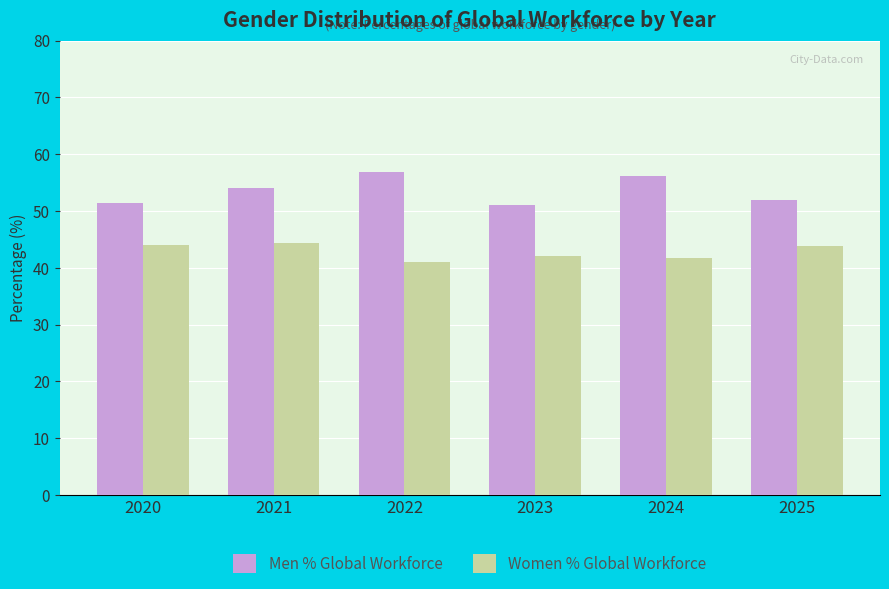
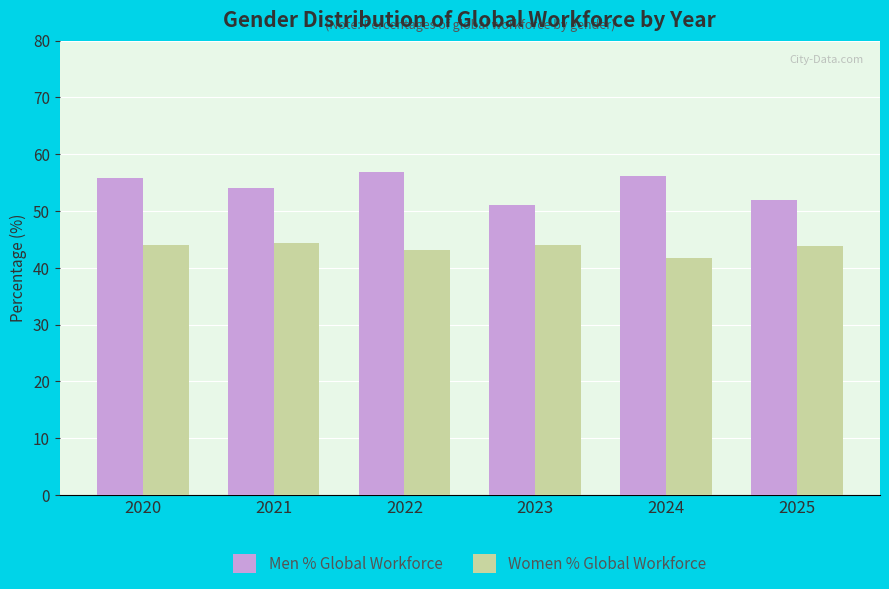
  {
    "Men % Global Workforce": {
-     "2020": 52,
+     "2020": 56,
      "2021": 54,
      "2022": 57,
      "2023": 51,
      "2024": 56,
      "2025": 52
    },
    "Women % Global Workforce": {
      "2020": 44,
      "2021": 44,
-     "2022": 41,
-     "2023": 42,
+     "2022": 43,
+     "2023": 44,
      "2024": 42,
      "2025": 44
    }
  }
